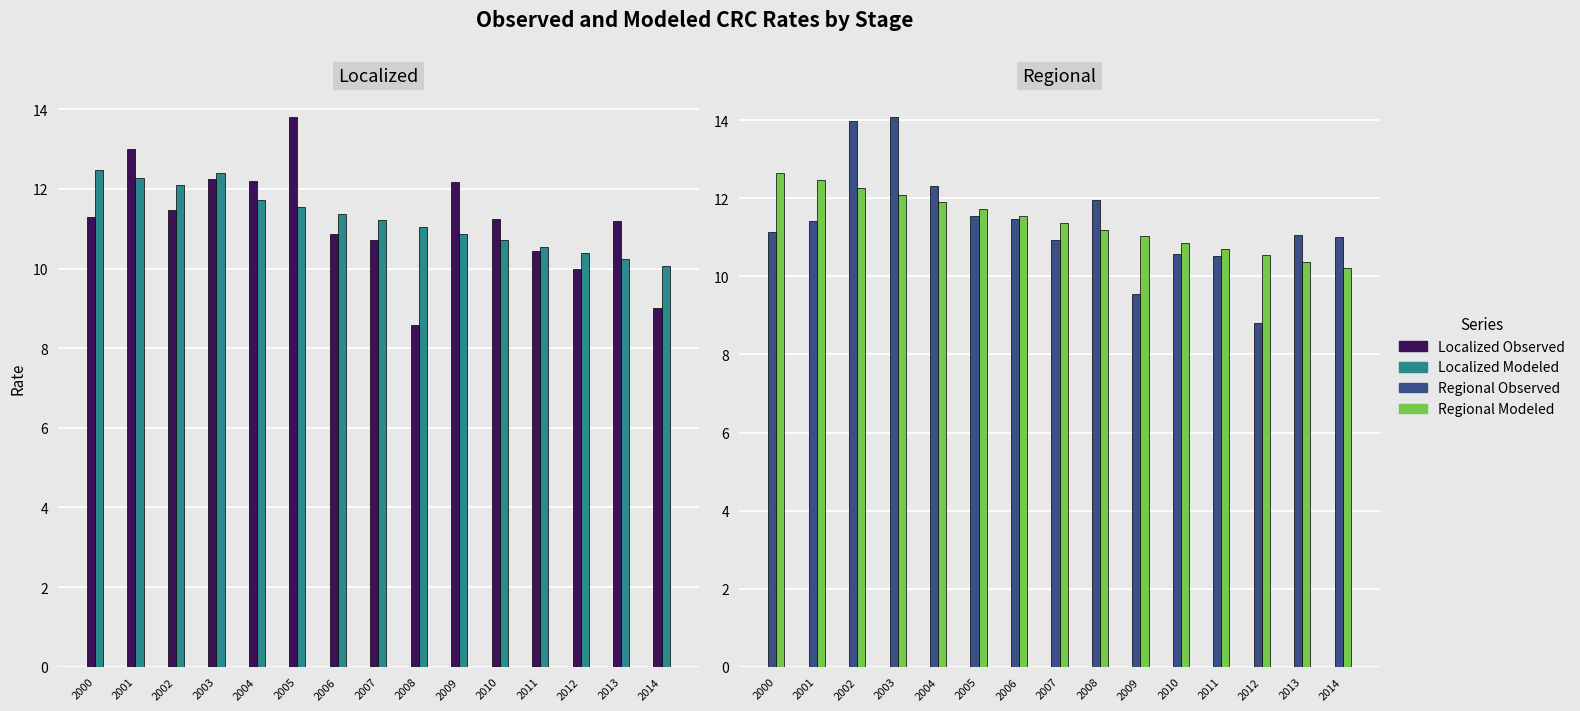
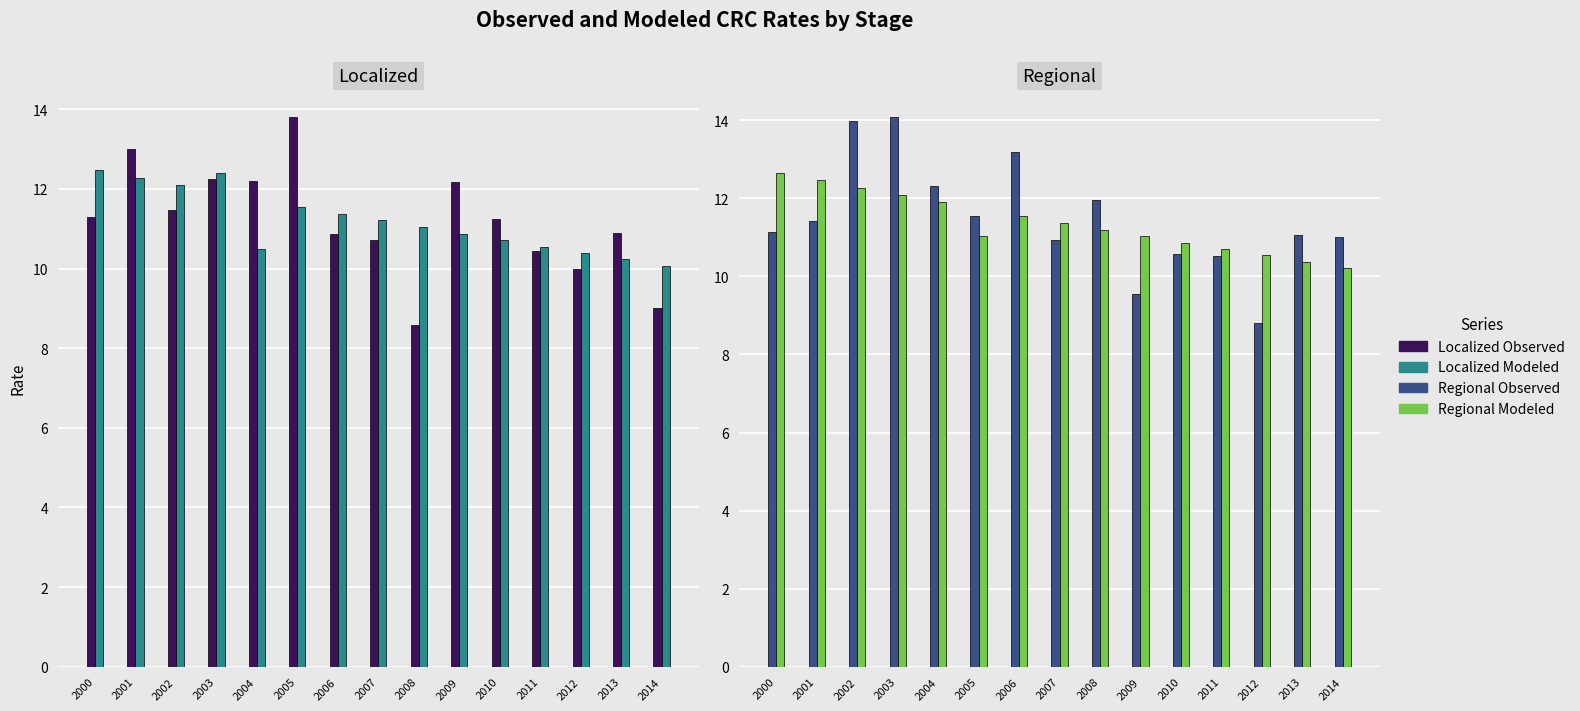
  {
    "Localized": {
      "Localized Observed": {
        "2000": 11.3,
        "2001": 13.0,
        "2002": 11.5,
        "2003": 12.3,
        "2004": 12.2,
        "2005": 13.8,
        "2006": 10.9,
        "2007": 10.7,
        "2008": 8.6,
        "2009": 12.2,
        "2010": 11.3,
        "2011": 10.4,
        "2012": 10.0,
-       "2013": 11.2,
+       "2013": 10.9,
        "2014": 9.0
      },
      "Localized Modeled": {
        "2000": 12.5,
        "2001": 12.3,
        "2002": 12.1,
        "2003": 12.4,
-       "2004": 11.7,
+       "2004": 10.5,
        "2005": 11.6,
        "2006": 11.4,
        "2007": 11.2,
        "2008": 11.0,
        "2009": 10.9,
        "2010": 10.7,
        "2011": 10.5,
        "2012": 10.4,
        "2013": 10.2,
        "2014": 10.1
      }
    },
    "Regional": {
      "Regional Observed": {
        "2000": 11.1,
        "2001": 11.4,
        "2002": 14.0,
        "2003": 14.1,
        "2004": 12.3,
        "2005": 11.6,
-       "2006": 11.5,
+       "2006": 13.2,
        "2007": 10.9,
        "2008": 12.0,
        "2009": 9.6,
        "2010": 10.6,
        "2011": 10.5,
        "2012": 8.8,
        "2013": 11.1,
        "2014": 11.0
      },
      "Regional Modeled": {
        "2000": 12.7,
        "2001": 12.5,
        "2002": 12.3,
        "2003": 12.1,
        "2004": 11.9,
-       "2005": 11.7,
+       "2005": 11.0,
        "2006": 11.5,
        "2007": 11.4,
        "2008": 11.2,
        "2009": 11.0,
        "2010": 10.9,
        "2011": 10.7,
        "2012": 10.5,
        "2013": 10.4,
        "2014": 10.2
      }
    }
  }
